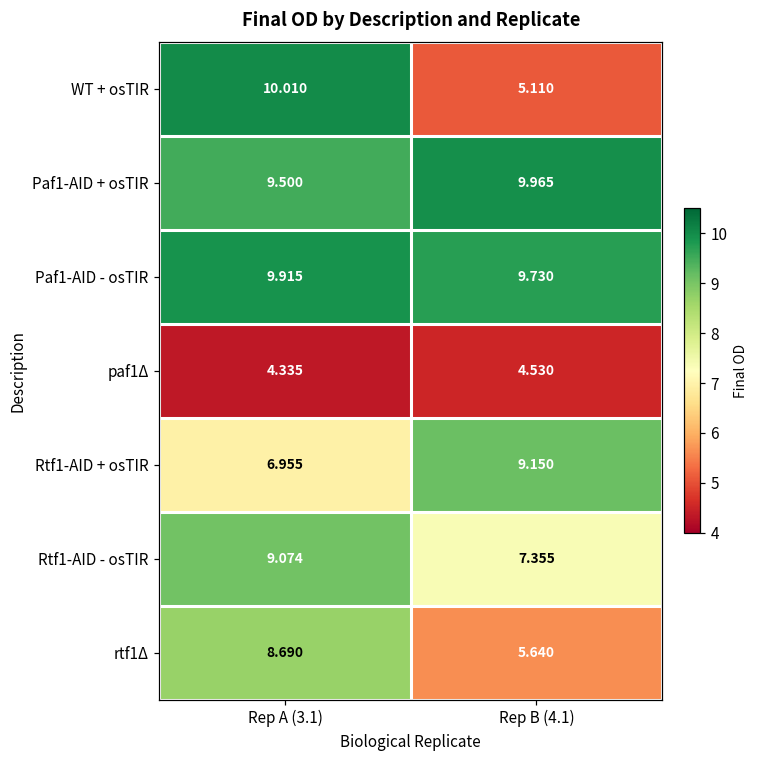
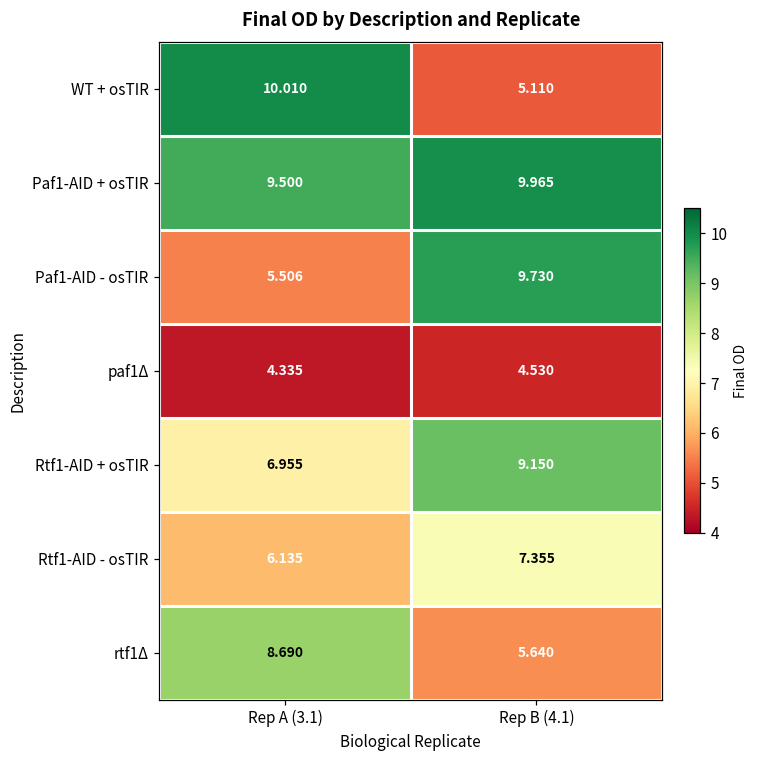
  {
    "WT + osTIR": {
      "Rep A (3.1)": 10.010,
      "Rep B (4.1)": 5.110
    },
    "Paf1-AID + osTIR": {
      "Rep A (3.1)": 9.500,
      "Rep B (4.1)": 9.965
    },
    "Paf1-AID - osTIR": {
-     "Rep A (3.1)": 9.915,
+     "Rep A (3.1)": 5.506,
      "Rep B (4.1)": 9.730
    },
    "paf1Δ": {
      "Rep A (3.1)": 4.335,
      "Rep B (4.1)": 4.530
    },
    "Rtf1-AID + osTIR": {
      "Rep A (3.1)": 6.955,
      "Rep B (4.1)": 9.150
    },
    "Rtf1-AID - osTIR": {
-     "Rep A (3.1)": 9.074,
+     "Rep A (3.1)": 6.135,
      "Rep B (4.1)": 7.355
    },
    "rtf1Δ": {
      "Rep A (3.1)": 8.690,
      "Rep B (4.1)": 5.640
    }
  }
